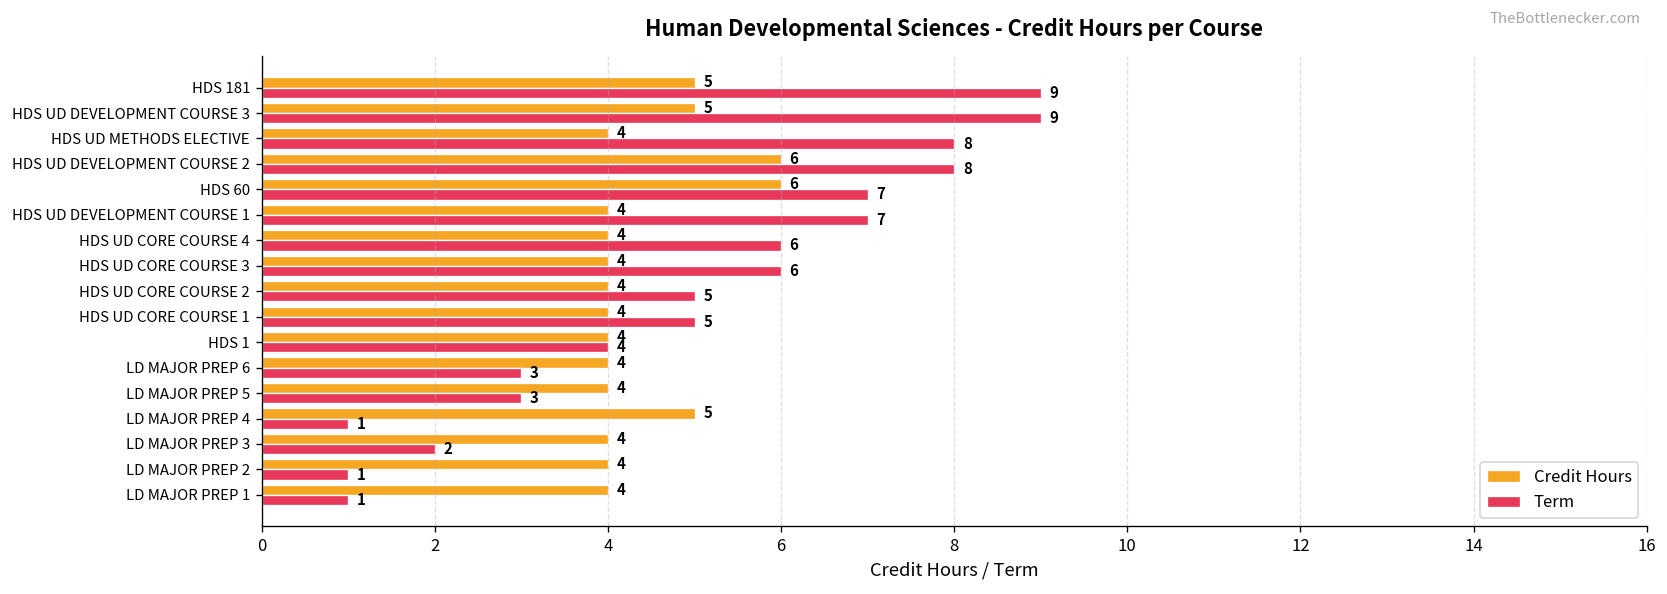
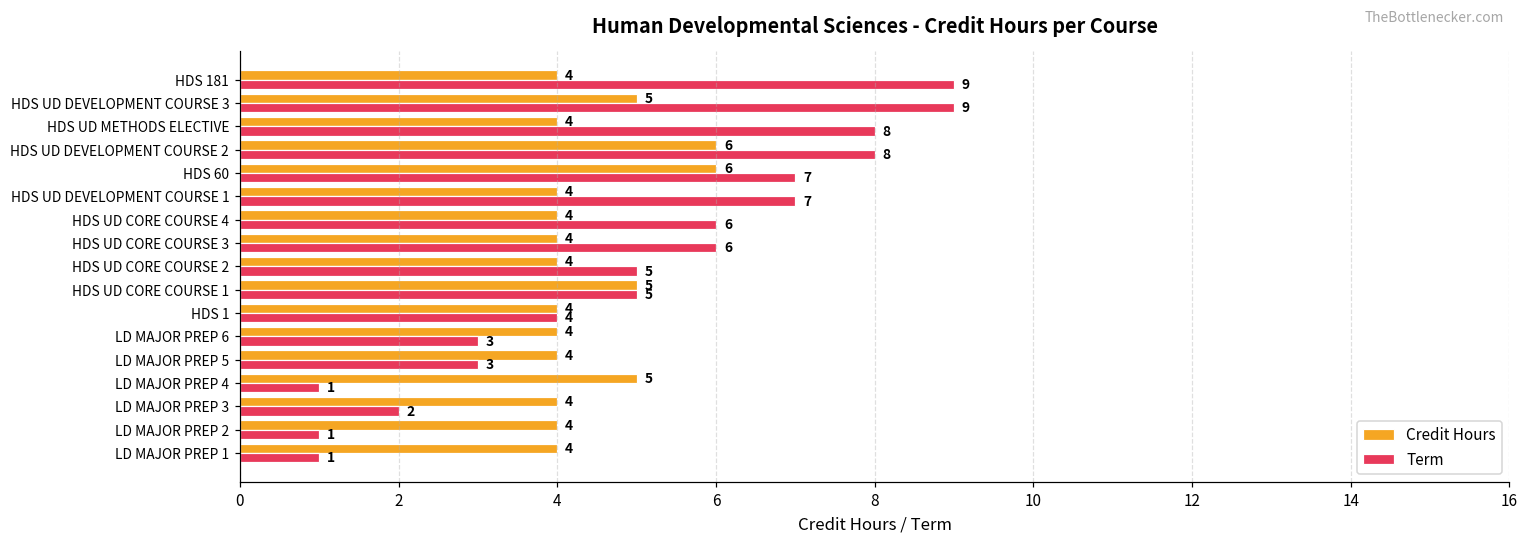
  {
    "Credit Hours": {
-     "HDS 181": 5,
+     "HDS 181": 4,
      "HDS UD DEVELOPMENT COURSE 3": 5,
      "HDS UD METHODS ELECTIVE": 4,
      "HDS UD DEVELOPMENT COURSE 2": 6,
      "HDS 60": 6,
      "HDS UD DEVELOPMENT COURSE 1": 4,
      "HDS UD CORE COURSE 4": 4,
      "HDS UD CORE COURSE 3": 4,
      "HDS UD CORE COURSE 2": 4,
-     "HDS UD CORE COURSE 1": 4,
+     "HDS UD CORE COURSE 1": 5,
      "LD MAJOR PREP 6": 4,
      "LD MAJOR PREP 5": 4,
      "LD MAJOR PREP 4": 5,
      "LD MAJOR PREP 3": 4,
      "LD MAJOR PREP 2": 4,
      "LD MAJOR PREP 1": 4
    },
    "Term": {
      "HDS 181": 9,
      "HDS UD DEVELOPMENT COURSE 3": 9,
      "HDS UD METHODS ELECTIVE": 8,
      "HDS UD DEVELOPMENT COURSE 2": 8,
      "HDS 60": 7,
      "HDS UD DEVELOPMENT COURSE 1": 7,
      "HDS UD CORE COURSE 4": 6,
      "HDS UD CORE COURSE 3": 6,
      "HDS UD CORE COURSE 2": 5,
      "HDS UD CORE COURSE 1": 5,
      "LD MAJOR PREP 6": 3,
      "LD MAJOR PREP 5": 3,
      "LD MAJOR PREP 4": 1,
      "LD MAJOR PREP 3": 2,
      "LD MAJOR PREP 2": 1,
      "LD MAJOR PREP 1": 1
    }
  }
